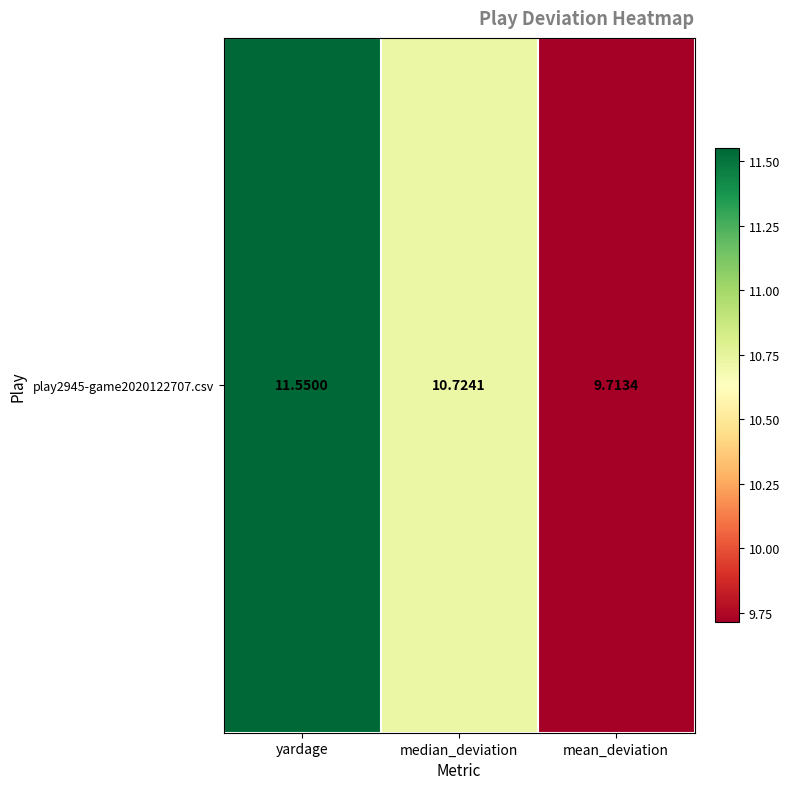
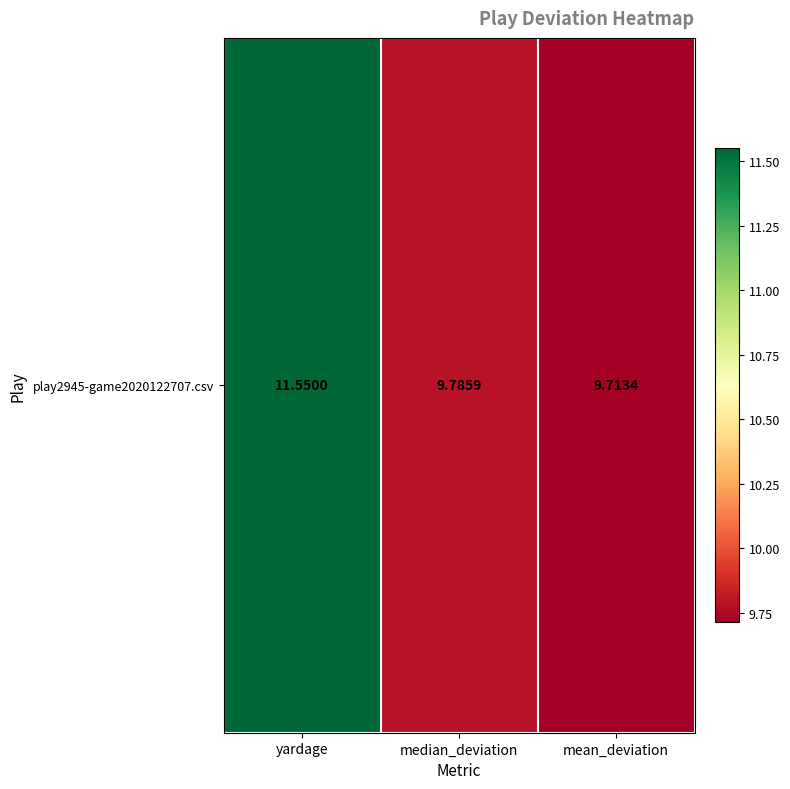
  {
    "play2945-game2020122707.csv": {
      "yardage": 11.5500,
-     "median_deviation": 10.7241,
+     "median_deviation": 9.7859,
      "mean_deviation": 9.7134
    }
  }
